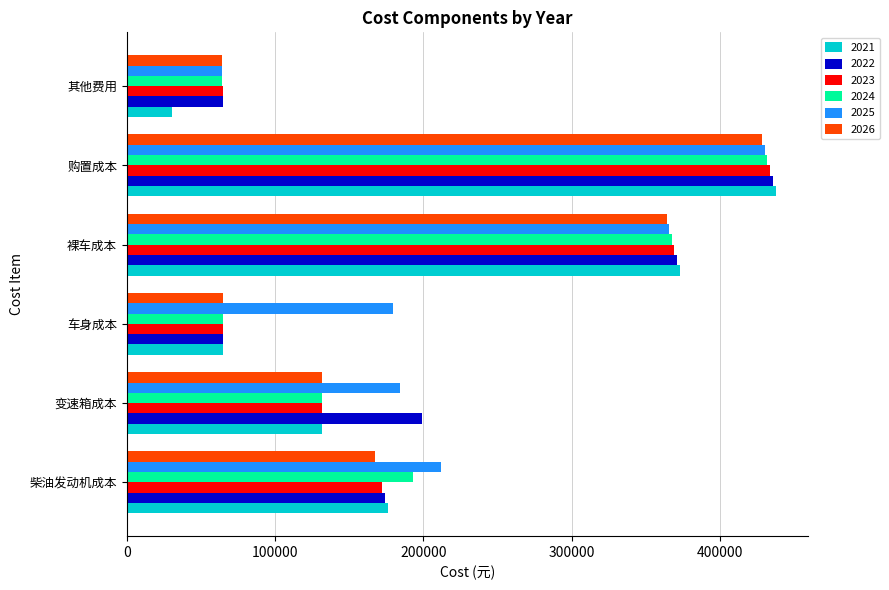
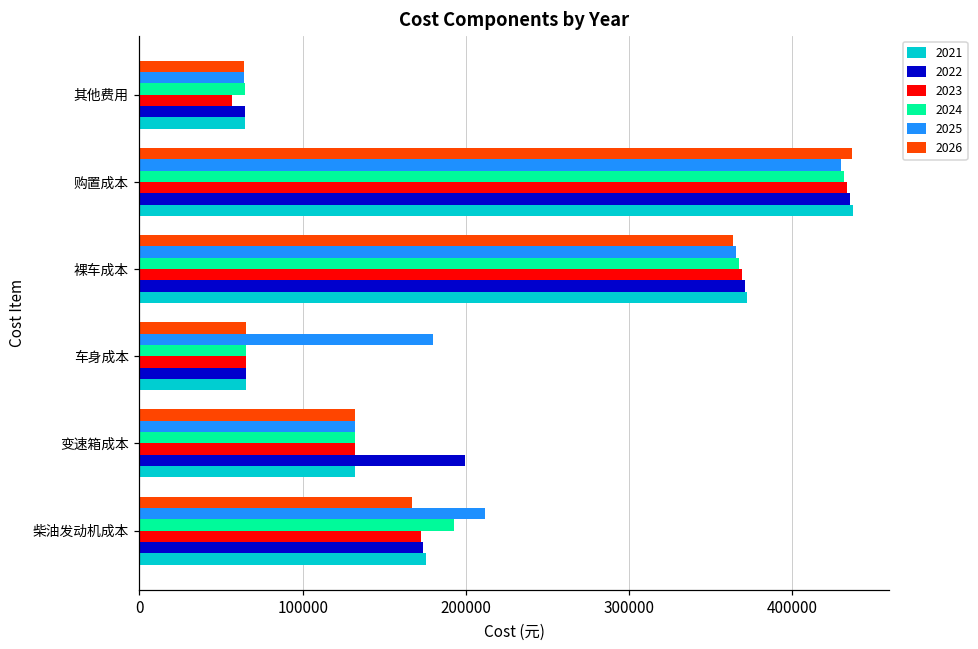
  {
    "2021": {
-     "其他费用": 30000,
+     "其他费用": 65000,
      "购置成本": 437000,
      "裸车成本": 373000,
      "车身成本": 65000,
      "变速箱成本": 132000,
      "柴油发动机成本": 176000
    },
    "2022": {
      "其他费用": 65000,
      "购置成本": 436000,
      "裸车成本": 371000,
      "车身成本": 65000,
      "变速箱成本": 199000,
      "柴油发动机成本": 174000
    },
    "2023": {
-     "其他费用": 65000,
+     "其他费用": 56000,
      "购置成本": 434000,
      "裸车成本": 369000,
      "车身成本": 65000,
      "变速箱成本": 132000,
      "柴油发动机成本": 172000
    },
    "2024": {
      "其他费用": 64000,
      "购置成本": 432000,
      "裸车成本": 367000,
      "车身成本": 65000,
      "变速箱成本": 132000,
      "柴油发动机成本": 193000
    },
    "2025": {
      "其他费用": 64000,
      "购置成本": 430000,
      "裸车成本": 366000,
      "车身成本": 180000,
-     "变速箱成本": 184000,
+     "变速箱成本": 132000,
      "柴油发动机成本": 212000
    },
    "2026": {
      "其他费用": 64000,
-     "购置成本": 428000,
+     "购置成本": 437000,
      "裸车成本": 364000,
      "车身成本": 65000,
      "变速箱成本": 132000,
      "柴油发动机成本": 167000
    }
  }
